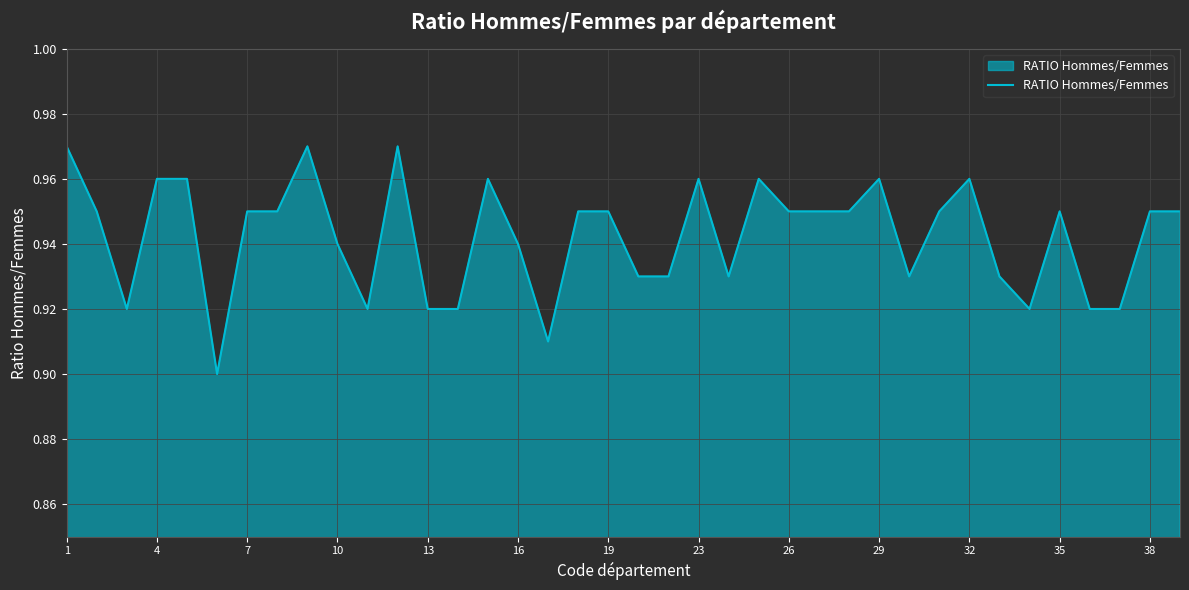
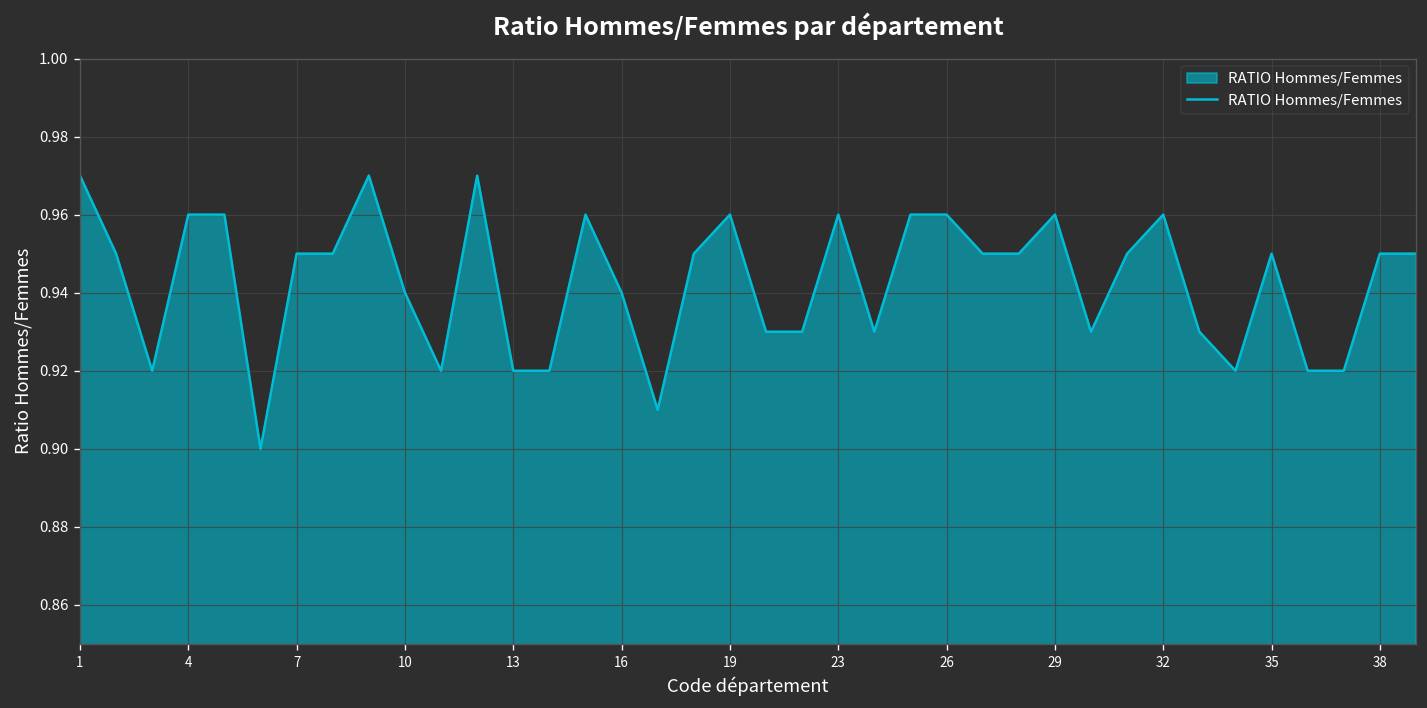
  {
    "1": 0.97,
    "4": 0.96,
    "7": 0.95,
    "10": 0.94,
    "13": 0.92,
    "16": 0.94,
-   "19": 0.95,
+   "19": 0.96,
    "23": 0.96,
-   "26": 0.95,
+   "26": 0.96,
    "29": 0.96,
    "32": 0.96,
    "35": 0.95,
    "38": 0.95
  }
